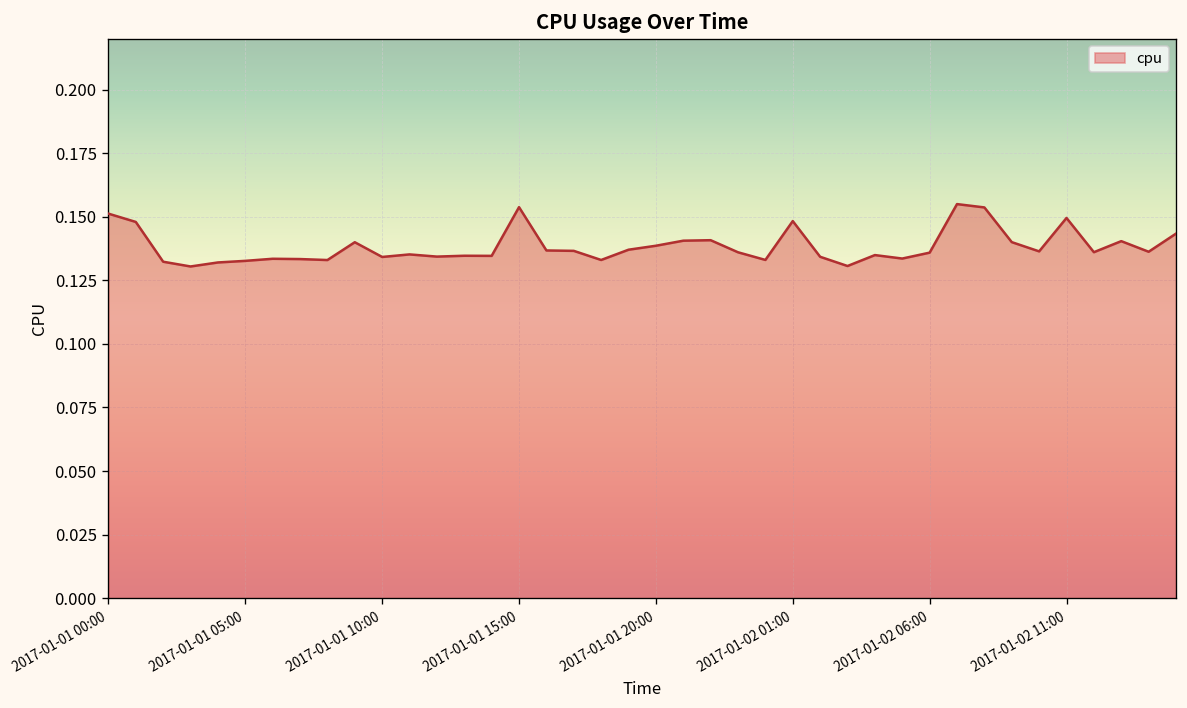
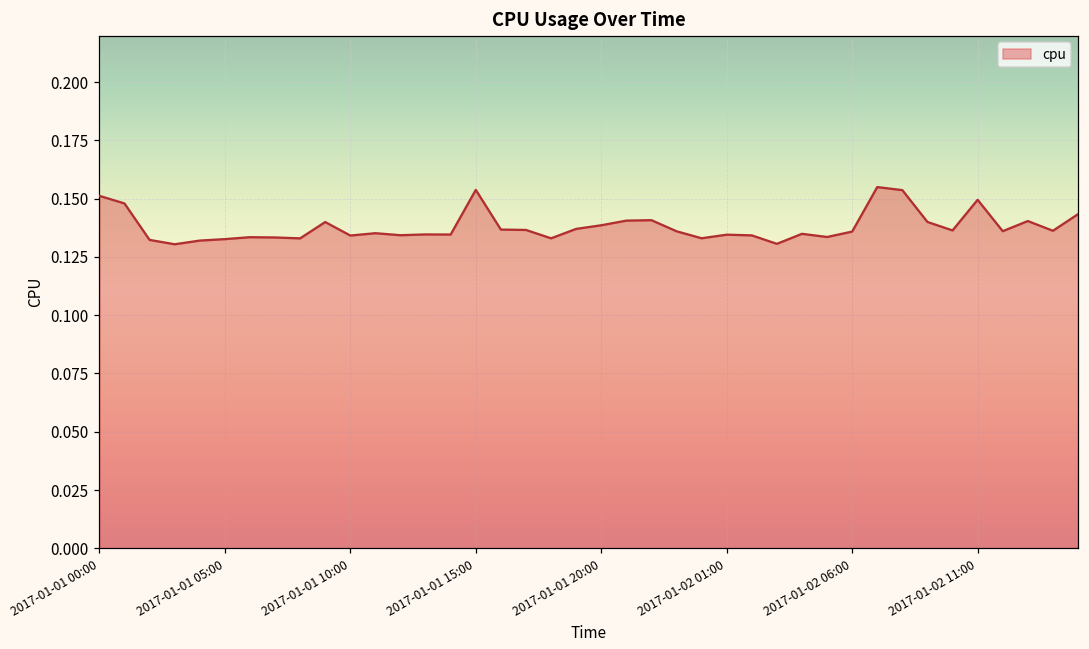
  {
    "2017-01-01 00:00": 0.151,
    "2017-01-01 05:00": 0.133,
    "2017-01-01 10:00": 0.134,
    "2017-01-01 15:00": 0.154,
    "2017-01-01 20:00": 0.139,
-   "2017-01-02 01:00": 0.148,
+   "2017-01-02 01:00": 0.135,
    "2017-01-02 06:00": 0.136,
    "2017-01-02 11:00": 0.150
  }
